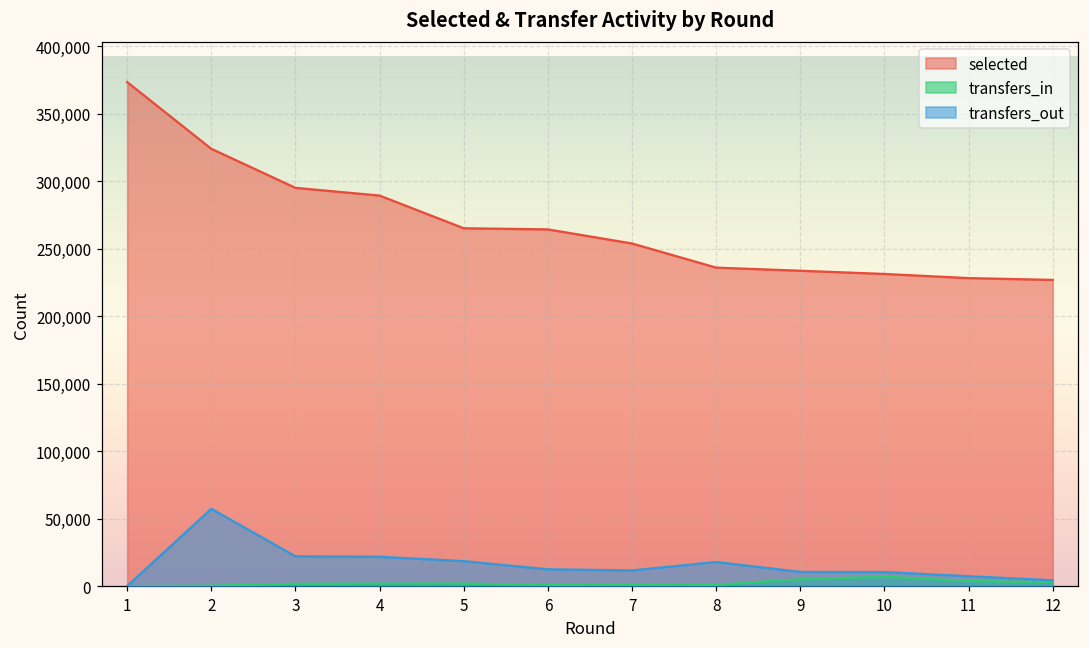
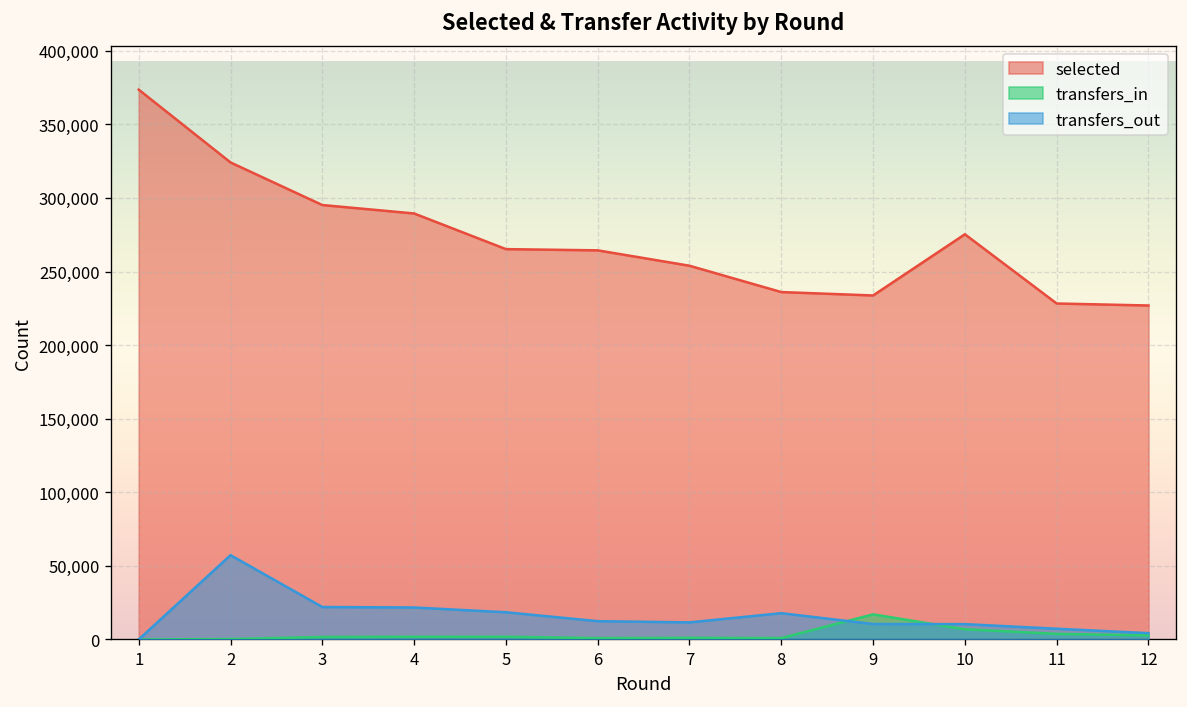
  {
    "selected": {
      "1": "374,000",
      "2": "324,000",
      "3": "295,000",
      "4": "289,000",
      "5": "265,000",
      "6": "264,000",
      "7": "254,000",
      "8": "236,000",
      "9": "234,000",
-     "10": "231,000",
+     "10": "275,000",
      "11": "228,000",
      "12": "227,000"
    },
    "transfers_in": {
      "2": "0",
      "3": "2,000",
      "4": "2,000",
      "5": "2,000",
      "6": "1,000",
      "7": "1,000",
      "8": "1,000",
-     "9": "5,000",
+     "9": "17,000",
      "10": "7,000",
      "11": "4,000"
    },
    "transfers_out": {
      "2": "57,000",
      "3": "22,000",
      "4": "22,000",
      "5": "18,000",
      "6": "12,000",
      "7": "12,000",
      "8": "18,000",
      "9": "10,000",
      "10": "10,000",
      "11": "7,000"
    }
  }
